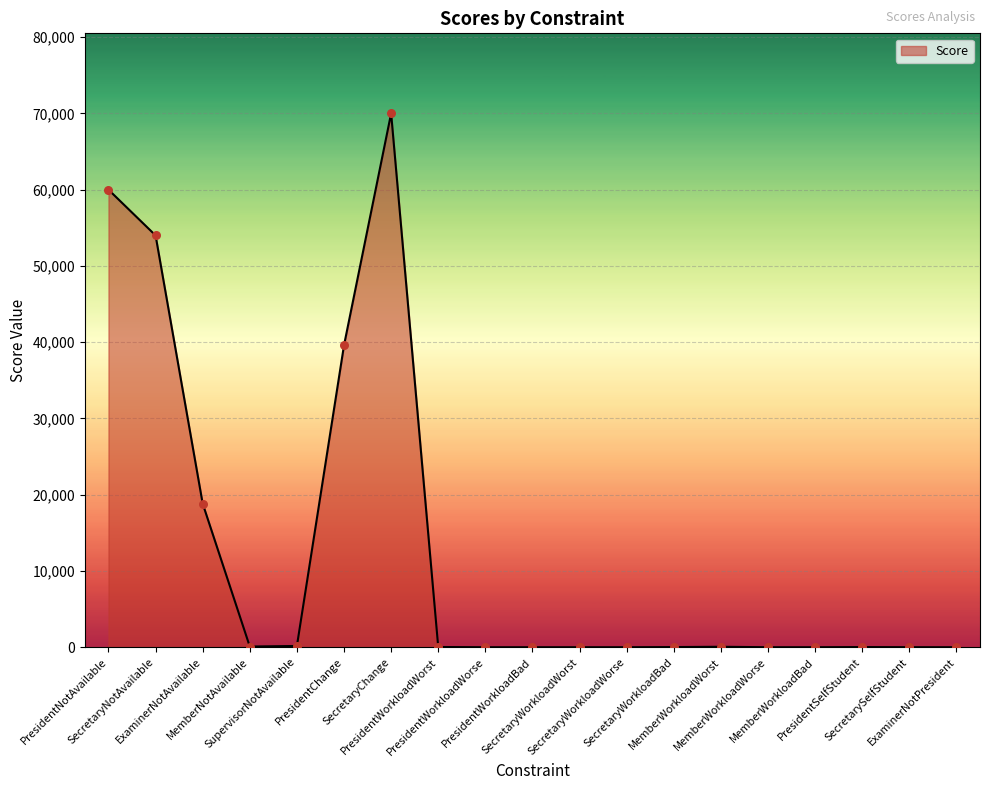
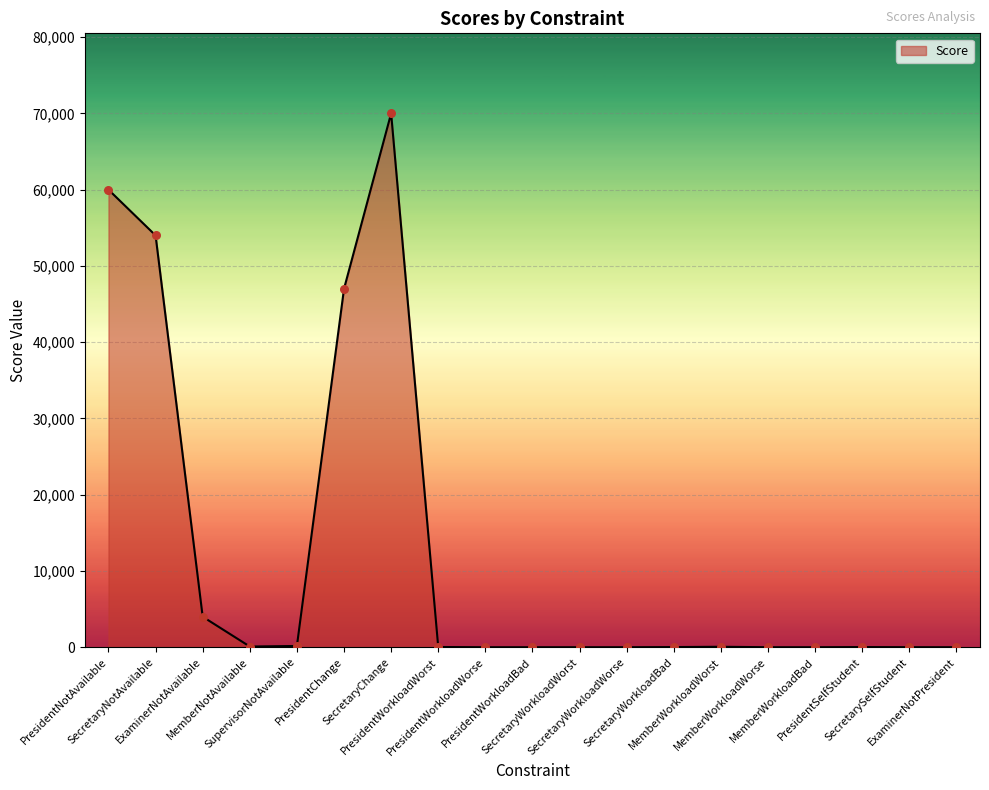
  {
    "PresidentNotAvailable": "60,000",
    "SecretaryNotAvailable": "54,000",
-   "ExaminerNotAvailable": "19,000",
+   "ExaminerNotAvailable": "4,000",
    "MemberNotAvailable": "0",
    "SupervisorNotAvailable": "0",
-   "PresidentChange": "40,000",
+   "PresidentChange": "47,000",
    "SecretaryChange": "70,000",
    "PresidentWorkloadWorst": "0",
    "PresidentWorkloadWorse": "0",
    "PresidentWorkloadBad": "0",
    "SecretaryWorkloadWorst": "0",
    "SecretaryWorkloadWorse": "0",
    "SecretaryWorkloadBad": "0",
    "MemberWorkloadWorst": "0",
    "MemberWorkloadWorse": "0",
    "MemberWorkloadBad": "0",
    "PresidentSelfStudent": "0",
    "SecretarySelfStudent": "0",
    "ExaminerNotPresident": "0"
  }
